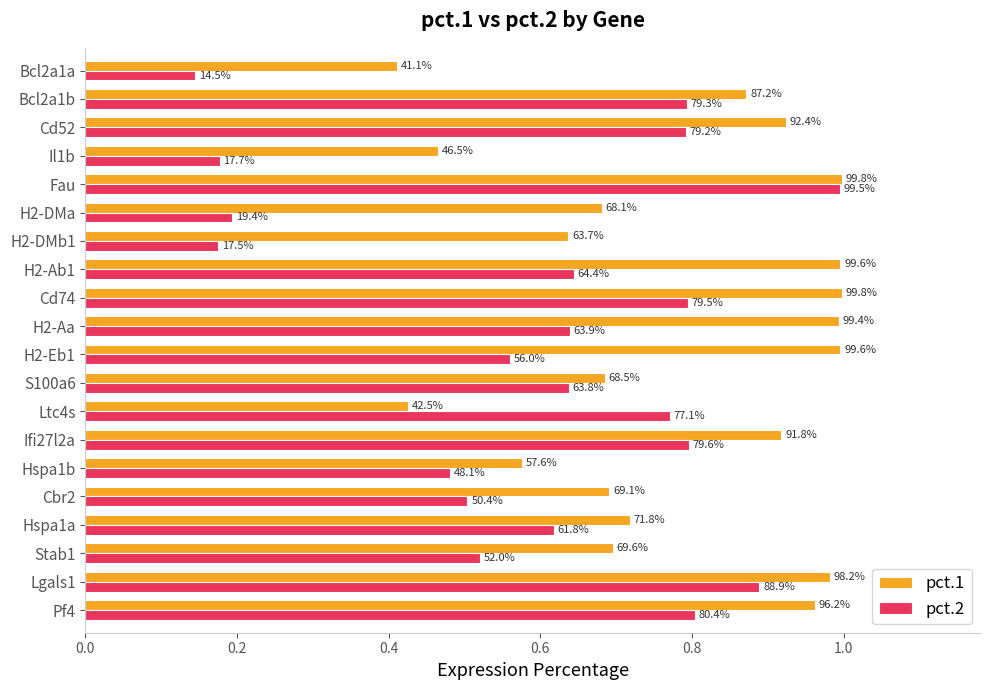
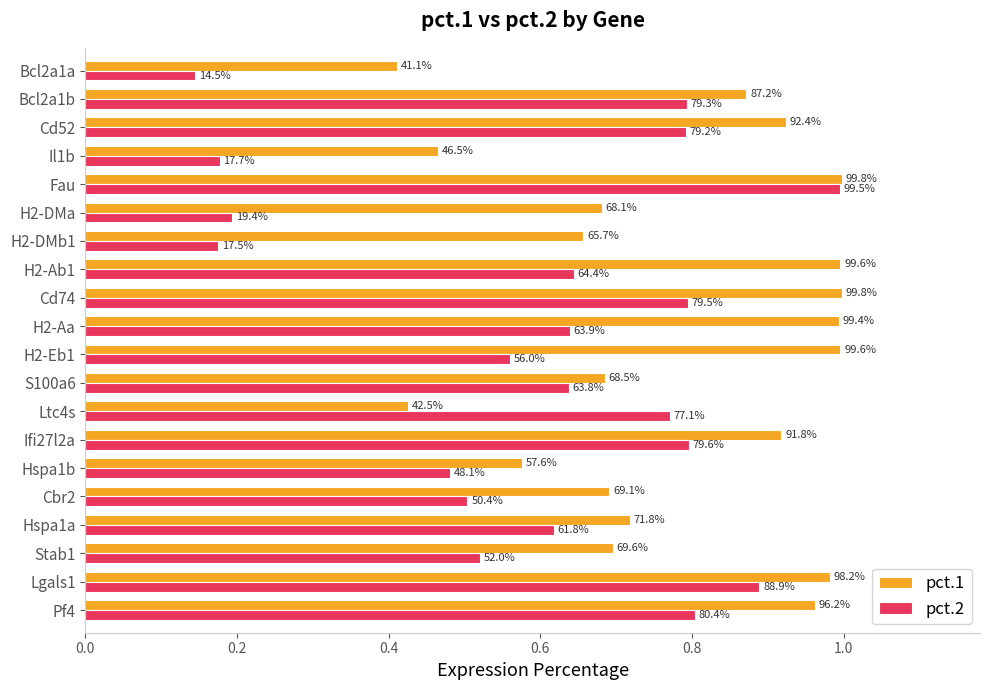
  {
    "pct.1": {
      "Bcl2a1a": "41.1%",
      "Bcl2a1b": "87.2%",
      "Cd52": "92.4%",
      "Il1b": "46.5%",
      "Fau": "99.8%",
      "H2-DMa": "68.1%",
-     "H2-DMb1": "63.7%",
+     "H2-DMb1": "65.7%",
      "H2-Ab1": "99.6%",
      "Cd74": "99.8%",
      "H2-Aa": "99.4%",
      "H2-Eb1": "99.6%",
      "S100a6": "68.5%",
      "Ltc4s": "42.5%",
      "Ifi27l2a": "91.8%",
      "Hspa1b": "57.6%",
      "Cbr2": "69.1%",
      "Hspa1a": "71.8%",
      "Stab1": "69.6%",
      "Lgals1": "98.2%",
      "Pf4": "96.2%"
    },
    "pct.2": {
      "Bcl2a1a": "14.5%",
      "Bcl2a1b": "79.3%",
      "Cd52": "79.2%",
      "Il1b": "17.7%",
      "Fau": "99.5%",
      "H2-DMa": "19.4%",
      "H2-DMb1": "17.5%",
      "H2-Ab1": "64.4%",
      "Cd74": "79.5%",
      "H2-Aa": "63.9%",
      "H2-Eb1": "56.0%",
      "S100a6": "63.8%",
      "Ltc4s": "77.1%",
      "Ifi27l2a": "79.6%",
      "Hspa1b": "48.1%",
      "Cbr2": "50.4%",
      "Hspa1a": "61.8%",
      "Stab1": "52.0%",
      "Lgals1": "88.9%",
      "Pf4": "80.4%"
    }
  }
